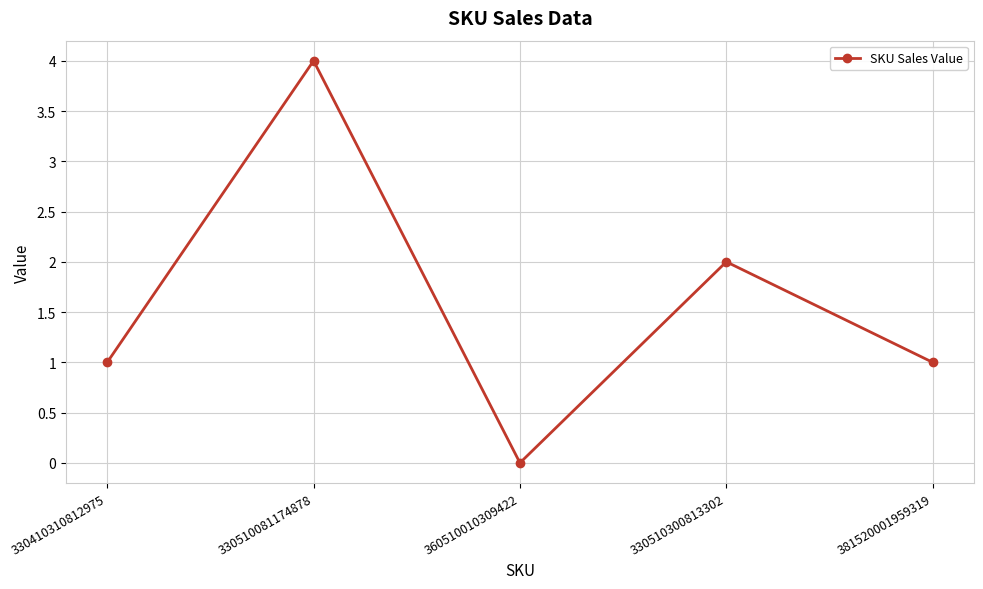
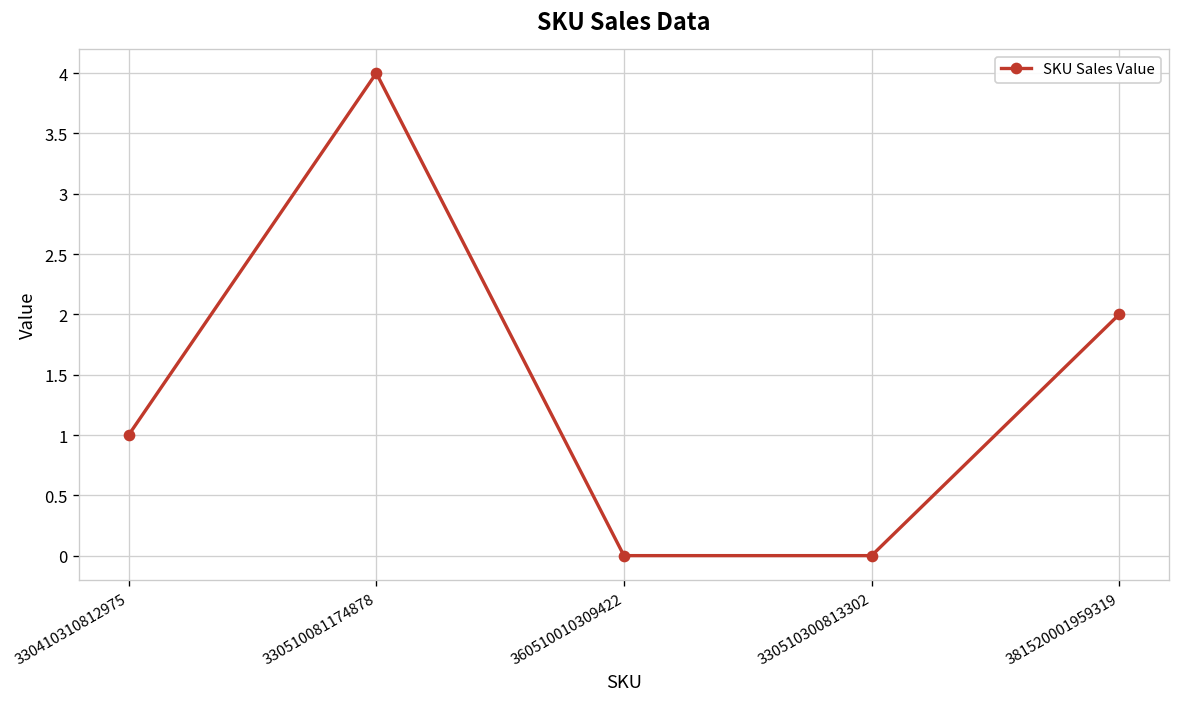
  {
    "330410310812975": 1,
    "330510081174878": 4,
    "360510010309422": 0,
-   "330510300813302": 2,
-   "381520001959319": 1
+   "330510300813302": 0,
+   "381520001959319": 2
  }
